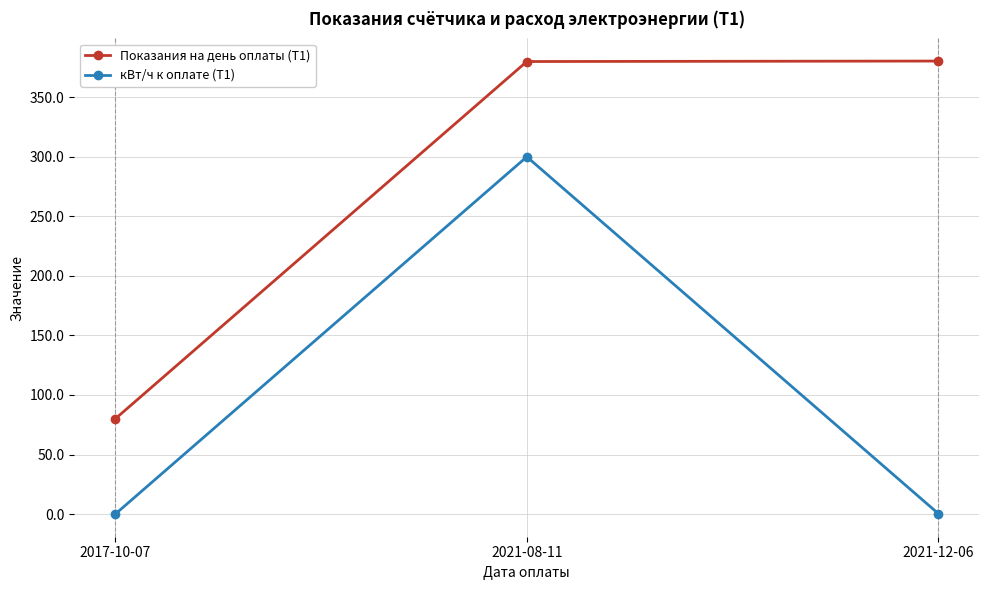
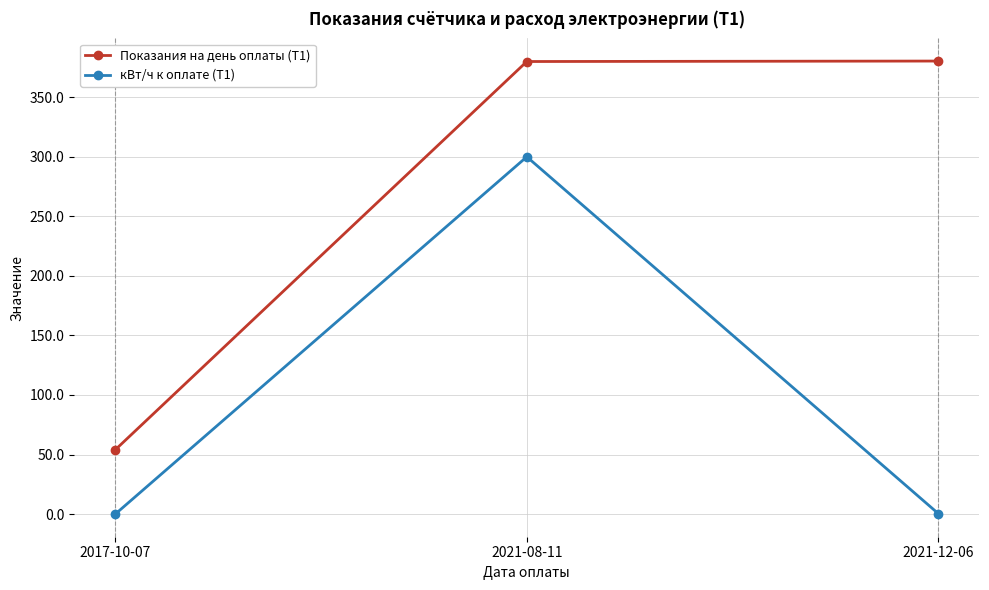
  {
    "Показания на день оплаты (Т1)": {
-     "2017-10-07": 80,
+     "2017-10-07": 54,
      "2021-08-11": 380,
      "2021-12-06": 380
    },
    "кВт/ч к оплате (Т1)": {
      "2017-10-07": 0,
      "2021-08-11": 300,
      "2021-12-06": 0
    }
  }
